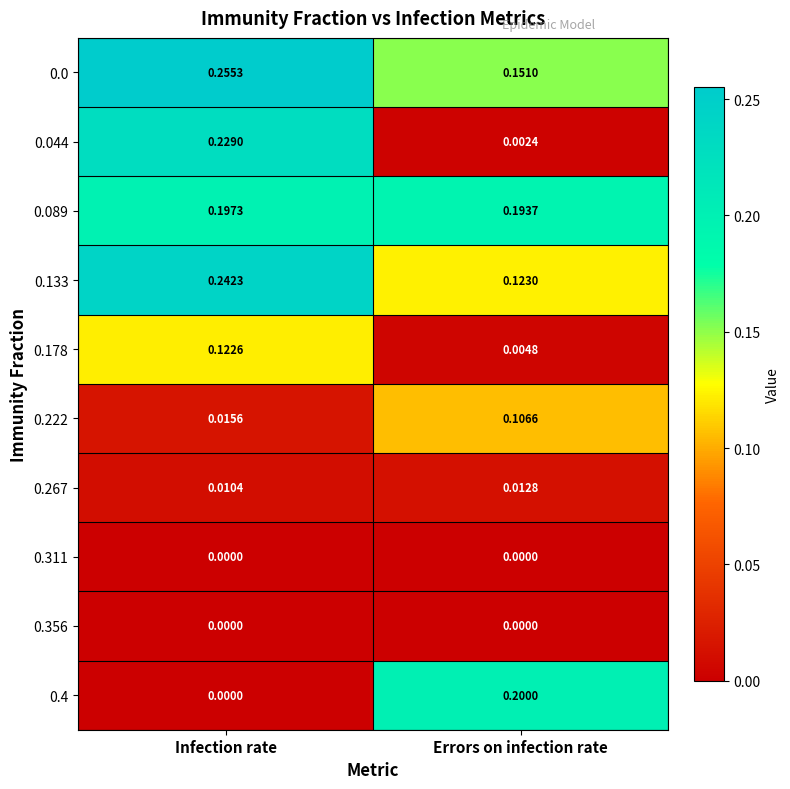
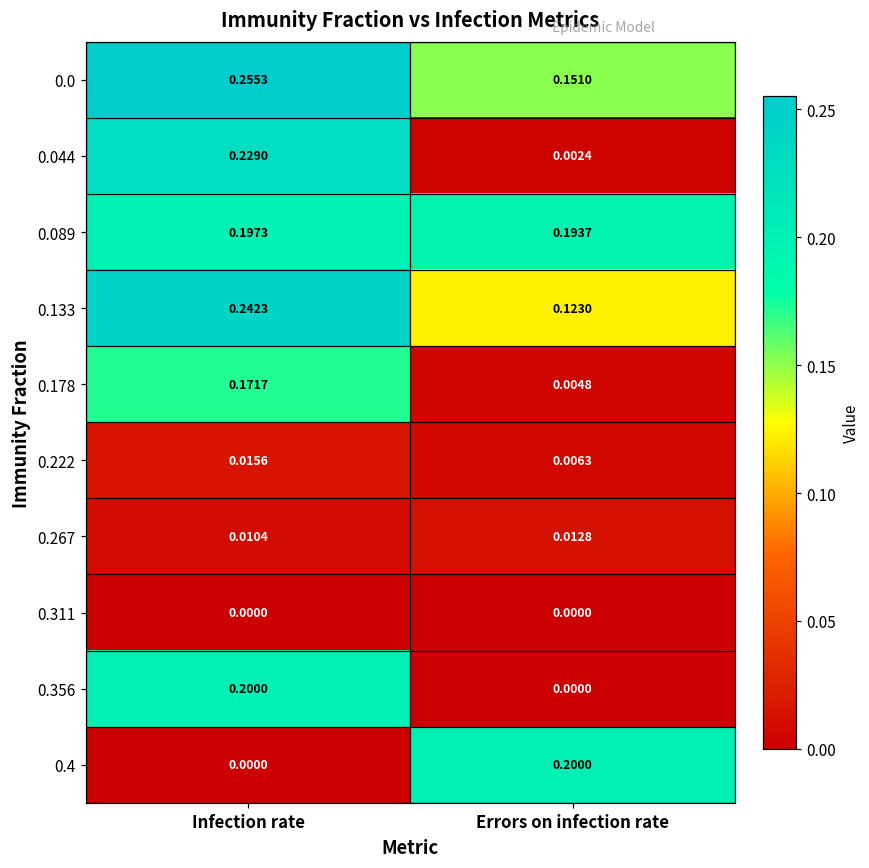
  {
    "0.0": {
      "Infection rate": 0.2553,
      "Errors on infection rate": 0.1510
    },
    "0.044": {
      "Infection rate": 0.2290,
      "Errors on infection rate": 0.0024
    },
    "0.089": {
      "Infection rate": 0.1973,
      "Errors on infection rate": 0.1937
    },
    "0.133": {
      "Infection rate": 0.2423,
      "Errors on infection rate": 0.1230
    },
    "0.178": {
-     "Infection rate": 0.1226,
+     "Infection rate": 0.1717,
      "Errors on infection rate": 0.0048
    },
    "0.222": {
      "Infection rate": 0.0156,
-     "Errors on infection rate": 0.1066
+     "Errors on infection rate": 0.0063
    },
    "0.267": {
      "Infection rate": 0.0104,
      "Errors on infection rate": 0.0128
    },
    "0.311": {
      "Infection rate": 0.0000,
      "Errors on infection rate": 0.0000
    },
    "0.356": {
-     "Infection rate": 0.0000,
+     "Infection rate": 0.2000,
      "Errors on infection rate": 0.0000
    },
    "0.4": {
      "Infection rate": 0.0000,
      "Errors on infection rate": 0.2000
    }
  }
